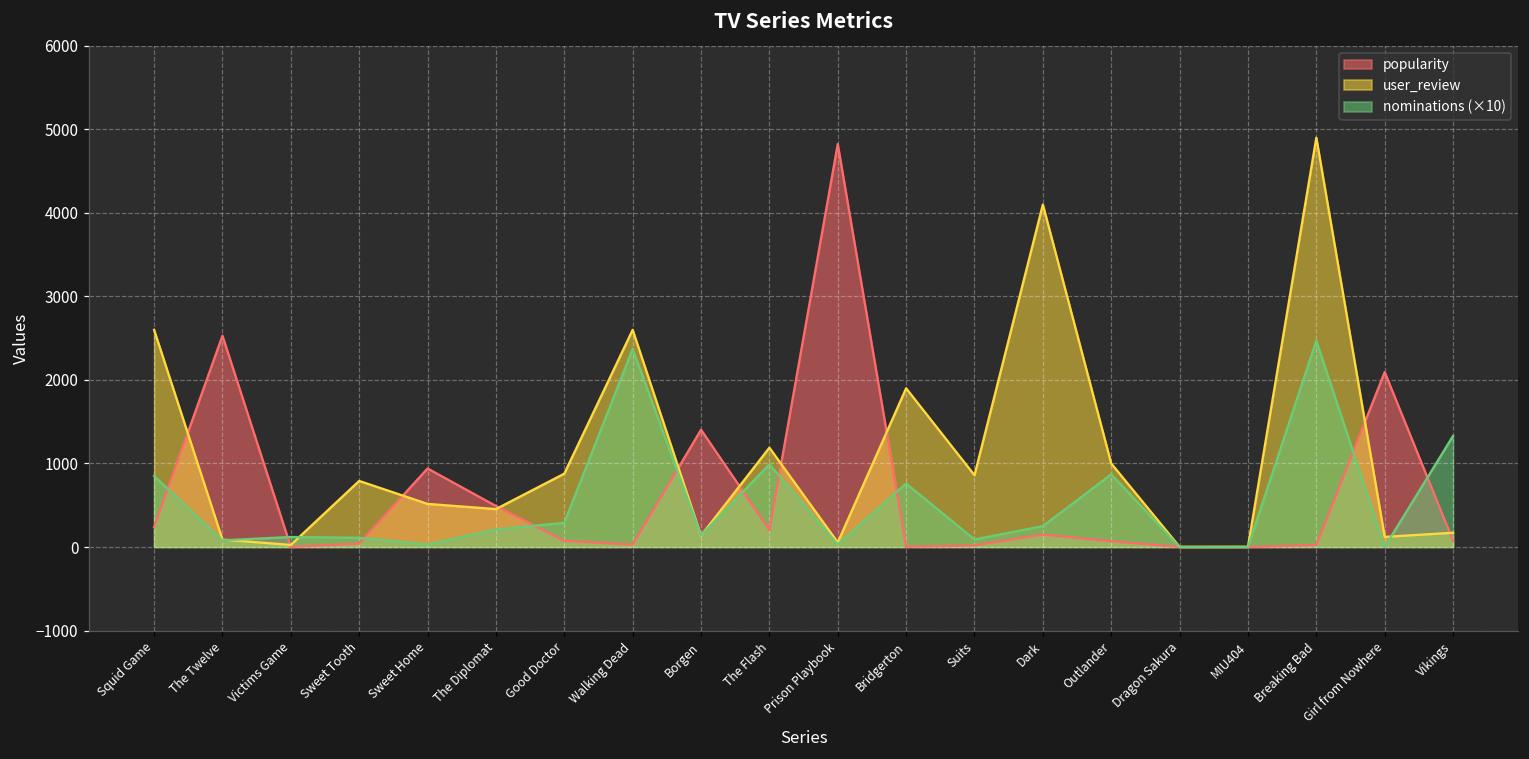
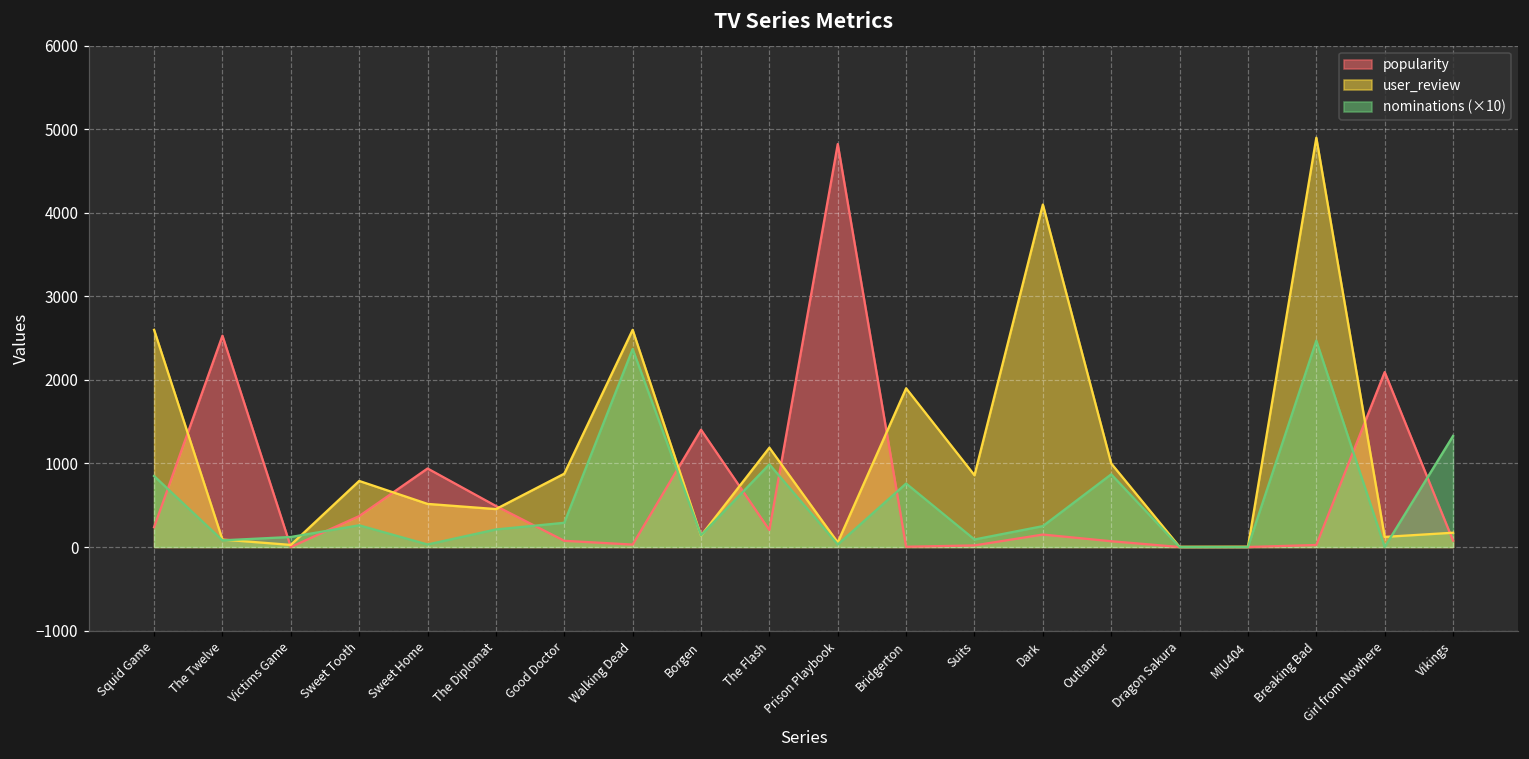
  {
    "popularity": {
      "Squid Game": 200,
      "The Twelve": 2500,
-     "Sweet Tooth": 0,
+     "Sweet Tooth": 400,
      "Sweet Home": 900,
      "The Diplomat": 500,
      "Good Doctor": 100,
      "Walking Dead": 0,
      "Borgen": 1400,
      "The Flash": 200,
      "Prison Playbook": 4800,
      "Bridgerton": 0,
      "Suits": 0,
      "Dark": 100,
      "Outlander": 100,
      "Breaking Bad": 0,
      "Girl from Nowhere": 2100,
      "Vikings": 100
    },
    "user_review": {
      "Squid Game": 2600,
      "Sweet Tooth": 800,
      "Sweet Home": 500,
      "The Diplomat": 500,
      "Good Doctor": 900,
      "Walking Dead": 2600,
      "The Flash": 1200,
      "Bridgerton": 1900,
      "Suits": 900,
      "Dark": 4100,
      "Outlander": 1000,
      "Breaking Bad": 4900,
      "Girl from Nowhere": 100,
      "Vikings": 200
    },
    "nominations (×10)": {
      "Squid Game": 900,
      "Victims Game": 100,
-     "Sweet Tooth": 100,
+     "Sweet Tooth": 300,
      "Sweet Home": 0,
      "The Diplomat": 200,
      "Good Doctor": 300,
      "Walking Dead": 2400,
      "The Flash": 1000,
      "Bridgerton": 800,
      "Suits": 100,
      "Dark": 300,
      "Outlander": 900,
      "Breaking Bad": 2500,
      "Girl from Nowhere": 0,
      "Vikings": 1300
    }
  }
